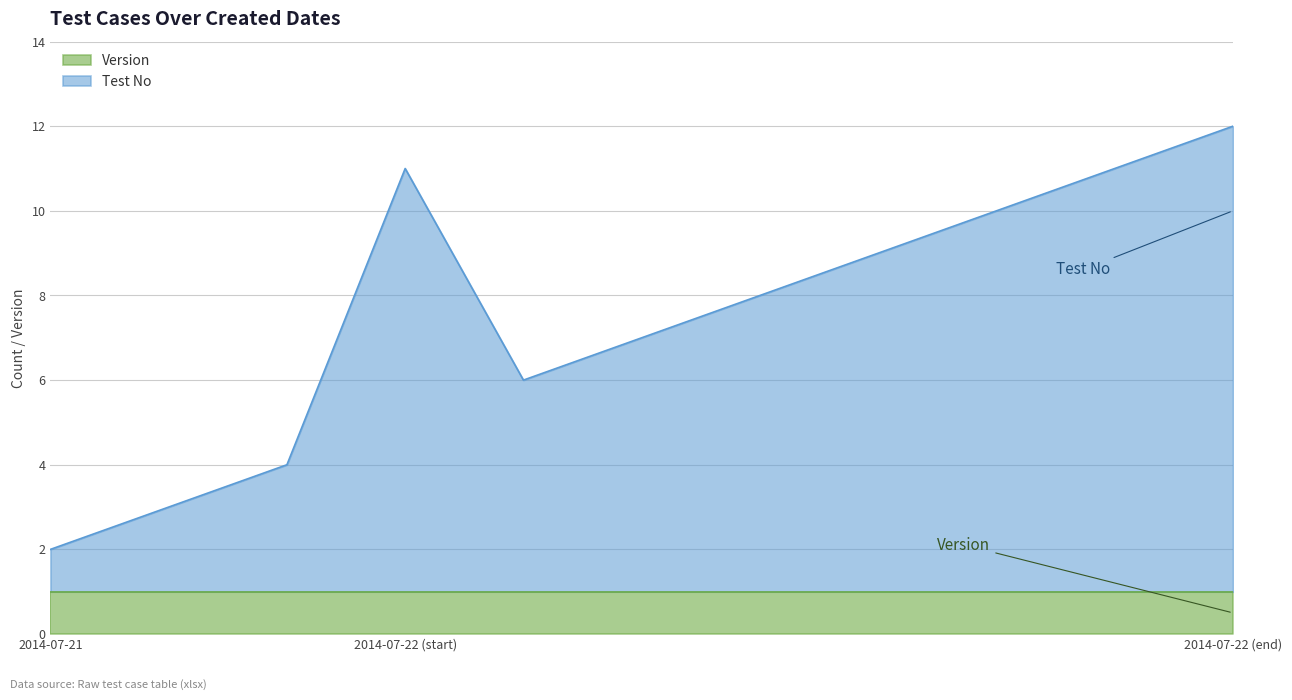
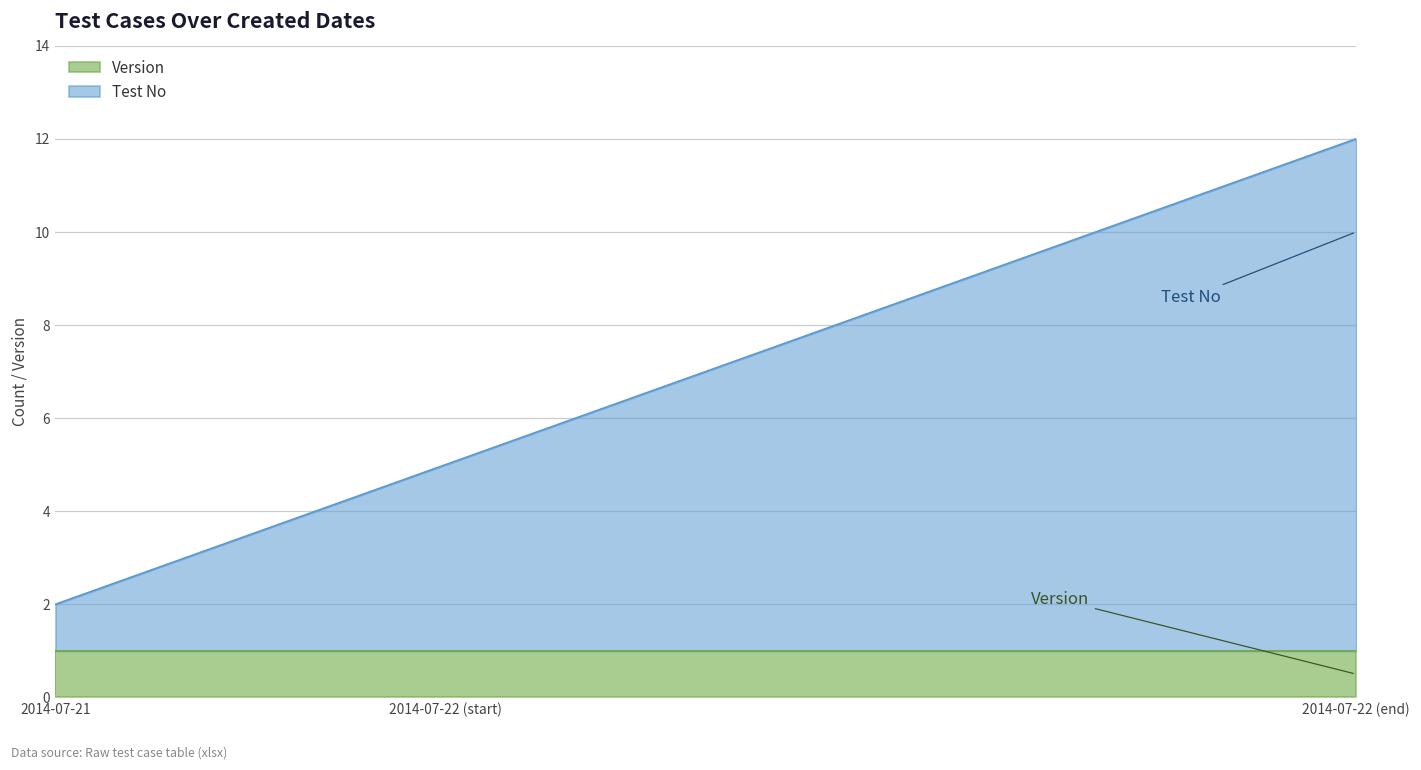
  {
    "Version": {
      "2014-07-21": 1.0,
      "2014-07-22 (start)": 1.0,
      "2014-07-22 (end)": 1.0
    },
    "Test No": {
      "2014-07-21": 2.0,
-     "2014-07-22 (start)": 11.0,
+     "2014-07-22 (start)": 5.0,
      "2014-07-22 (end)": 12.0
    }
  }
